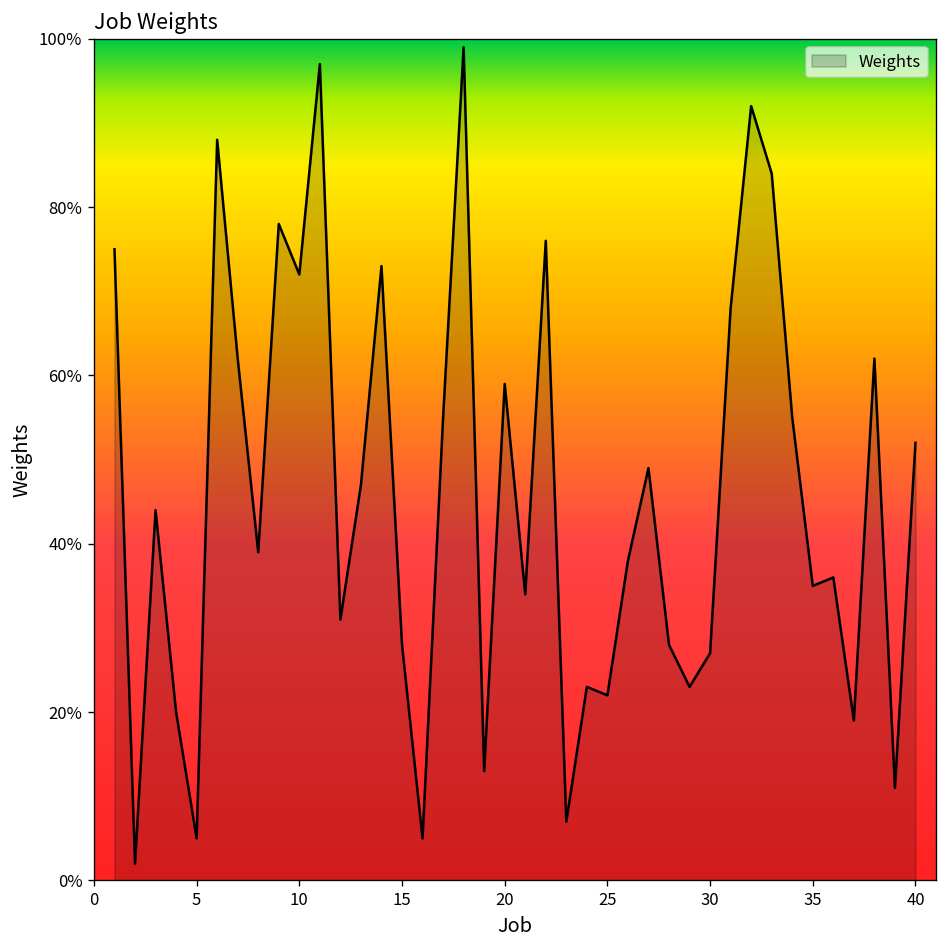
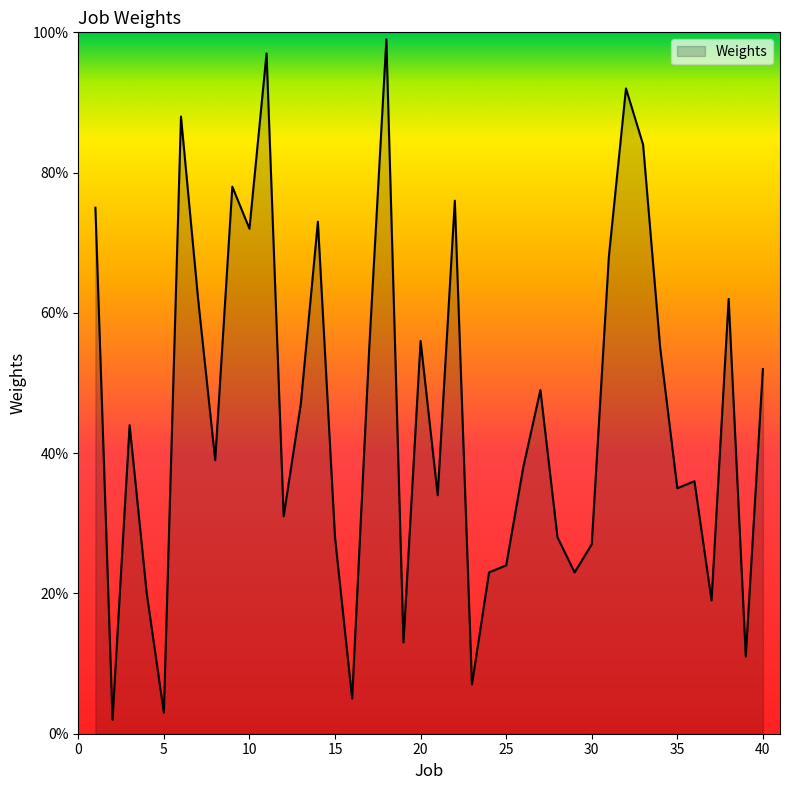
  {
-   "5": "5%",
+   "5": "3%",
    "10": "72%",
    "15": "28%",
-   "20": "59%",
-   "25": "22%",
+   "20": "56%",
+   "25": "24%",
    "30": "27%",
    "35": "35%",
    "40": "52%"
  }
